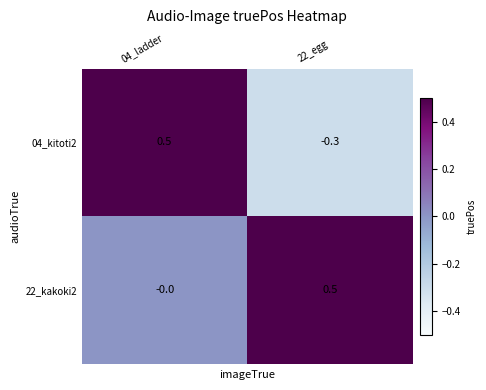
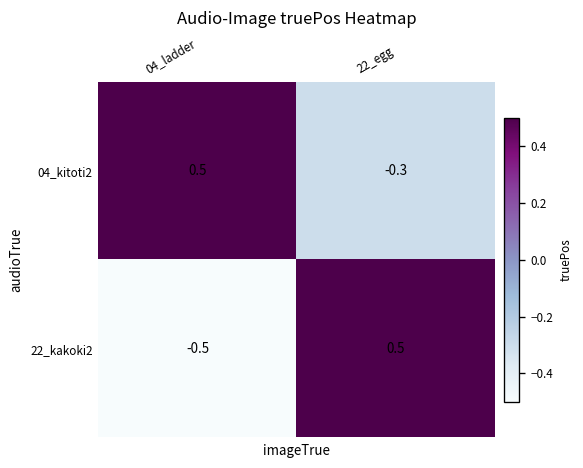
  {
    "04_kitoti2": {
      "04_ladder": 0.5,
      "22_egg": -0.3
    },
    "22_kakoki2": {
-     "04_ladder": -0.0,
+     "04_ladder": -0.5,
      "22_egg": 0.5
    }
  }
